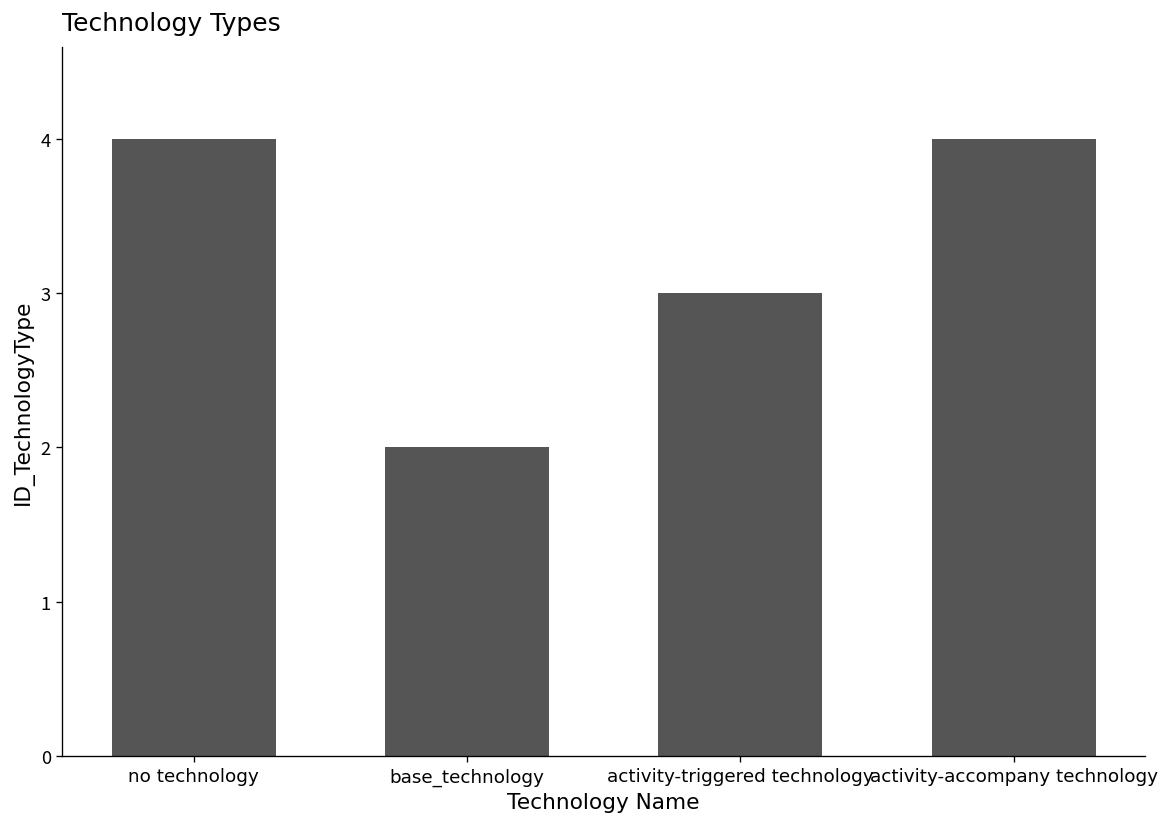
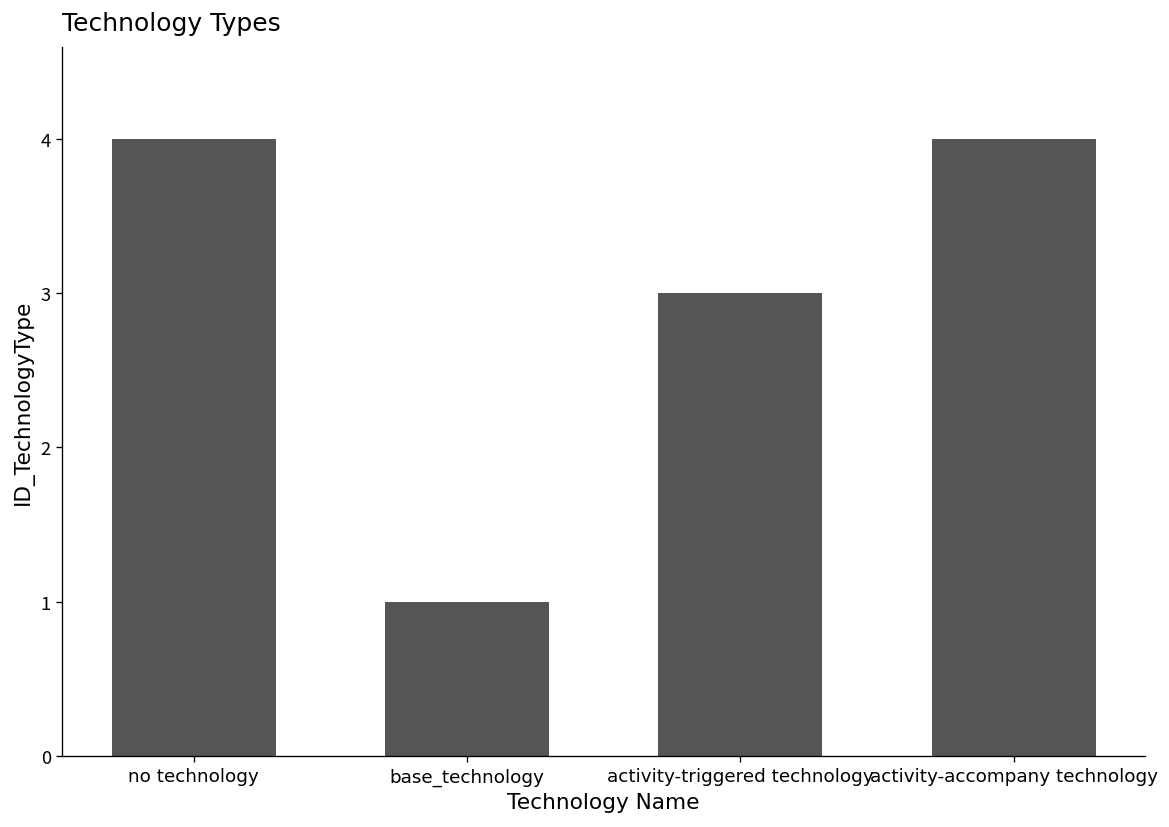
  {
    "no technology": 4,
-   "base_technology": 2,
+   "base_technology": 1,
    "activity-triggered technology": 3,
    "activity-accompany technology": 4
  }
